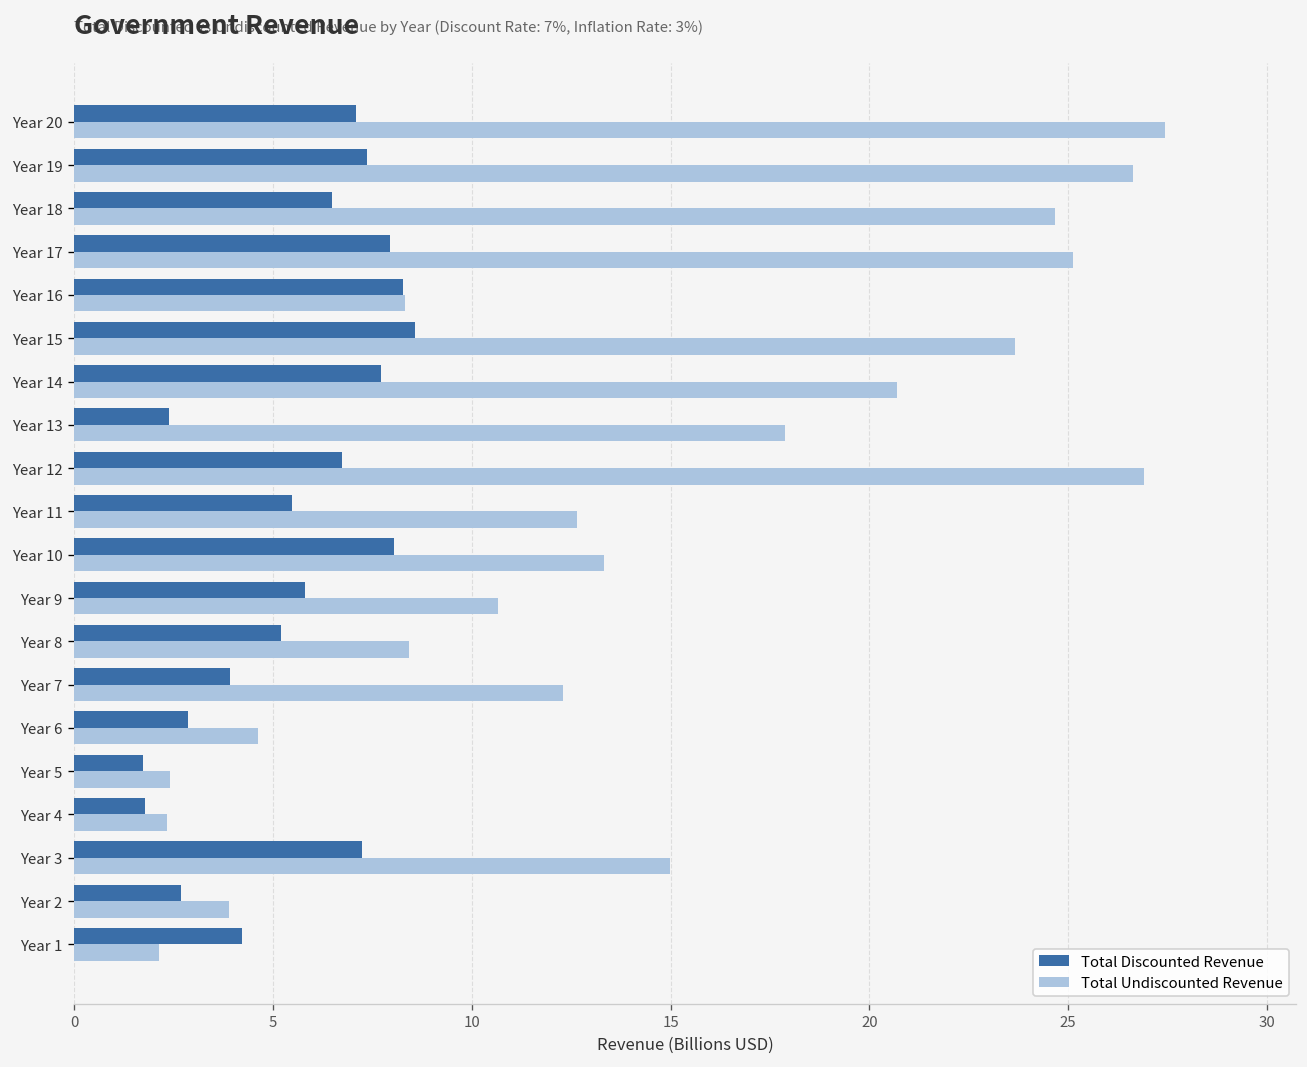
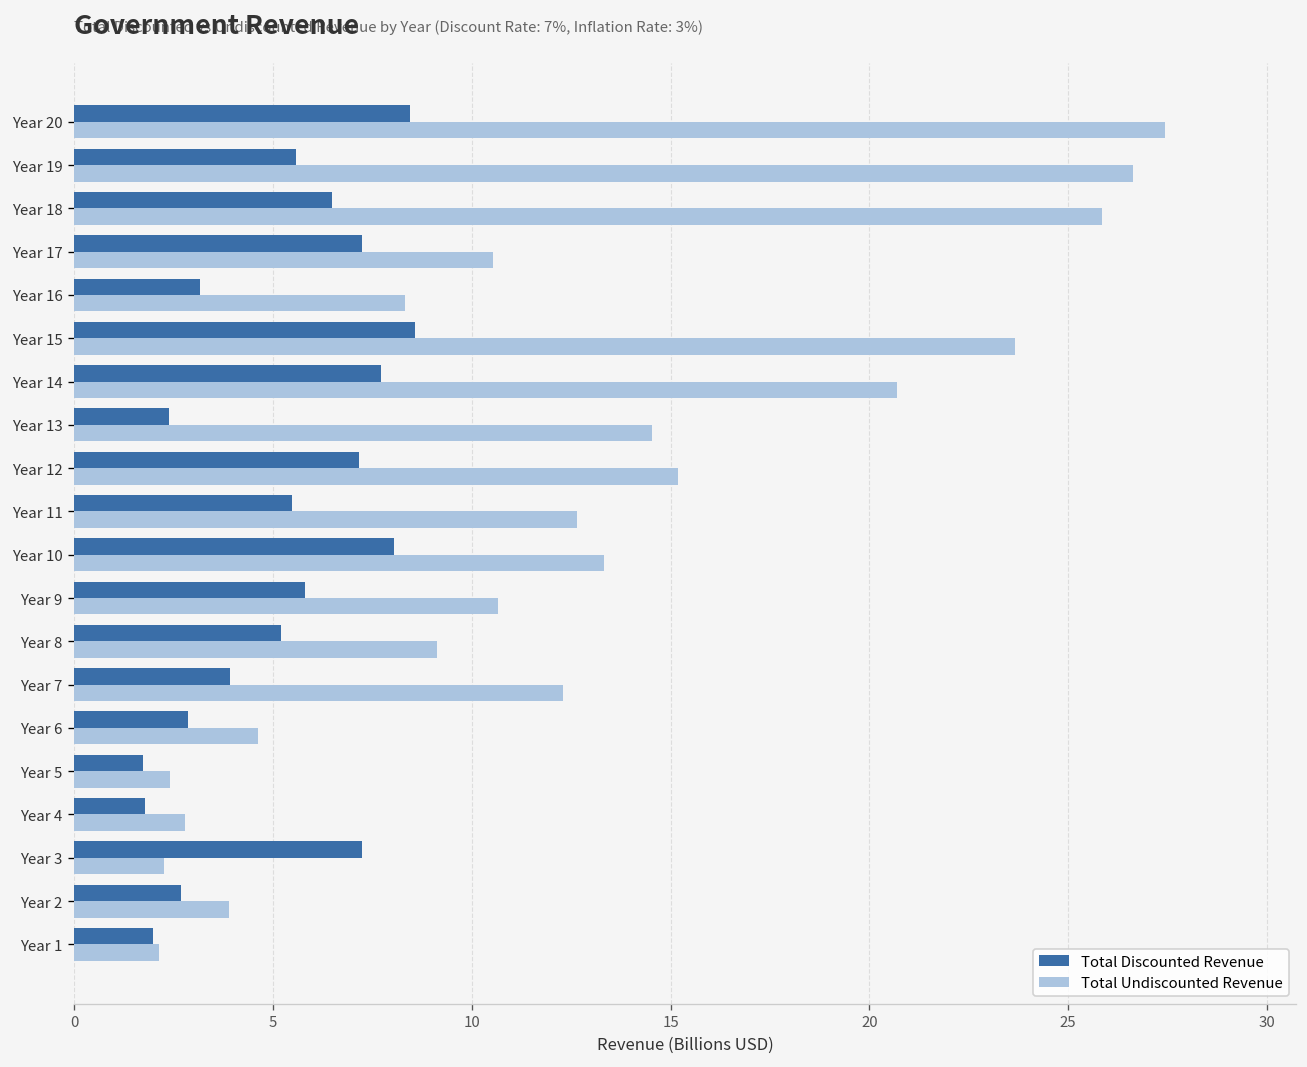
  {
    "Total Discounted Revenue": {
-     "Year 20": 7.1,
-     "Year 19": 7.4,
+     "Year 20": 8.4,
+     "Year 19": 5.6,
      "Year 18": 6.5,
-     "Year 17": 7.9,
-     "Year 16": 8.3,
+     "Year 17": 7.3,
+     "Year 16": 3.2,
      "Year 15": 8.6,
      "Year 14": 7.7,
      "Year 13": 2.4,
-     "Year 12": 6.7,
+     "Year 12": 7.2,
      "Year 11": 5.5,
      "Year 10": 8.0,
      "Year 9": 5.8,
      "Year 8": 5.2,
      "Year 7": 3.9,
      "Year 6": 2.9,
      "Year 5": 1.7,
      "Year 4": 1.8,
      "Year 3": 7.2,
      "Year 2": 2.7,
-     "Year 1": 4.2
+     "Year 1": 2.0
    },
    "Total Undiscounted Revenue": {
      "Year 20": 27.4,
      "Year 19": 26.6,
-     "Year 18": 24.7,
-     "Year 17": 25.1,
+     "Year 18": 25.9,
+     "Year 17": 10.5,
      "Year 16": 8.3,
      "Year 15": 23.7,
      "Year 14": 20.7,
-     "Year 13": 17.9,
-     "Year 12": 26.9,
+     "Year 13": 14.5,
+     "Year 12": 15.2,
      "Year 11": 12.7,
      "Year 10": 13.3,
      "Year 9": 10.7,
-     "Year 8": 8.4,
+     "Year 8": 9.1,
      "Year 7": 12.3,
      "Year 6": 4.6,
      "Year 5": 2.4,
-     "Year 4": 2.3,
-     "Year 3": 15.0,
+     "Year 4": 2.8,
+     "Year 3": 2.3,
      "Year 2": 3.9,
      "Year 1": 2.1
    }
  }
